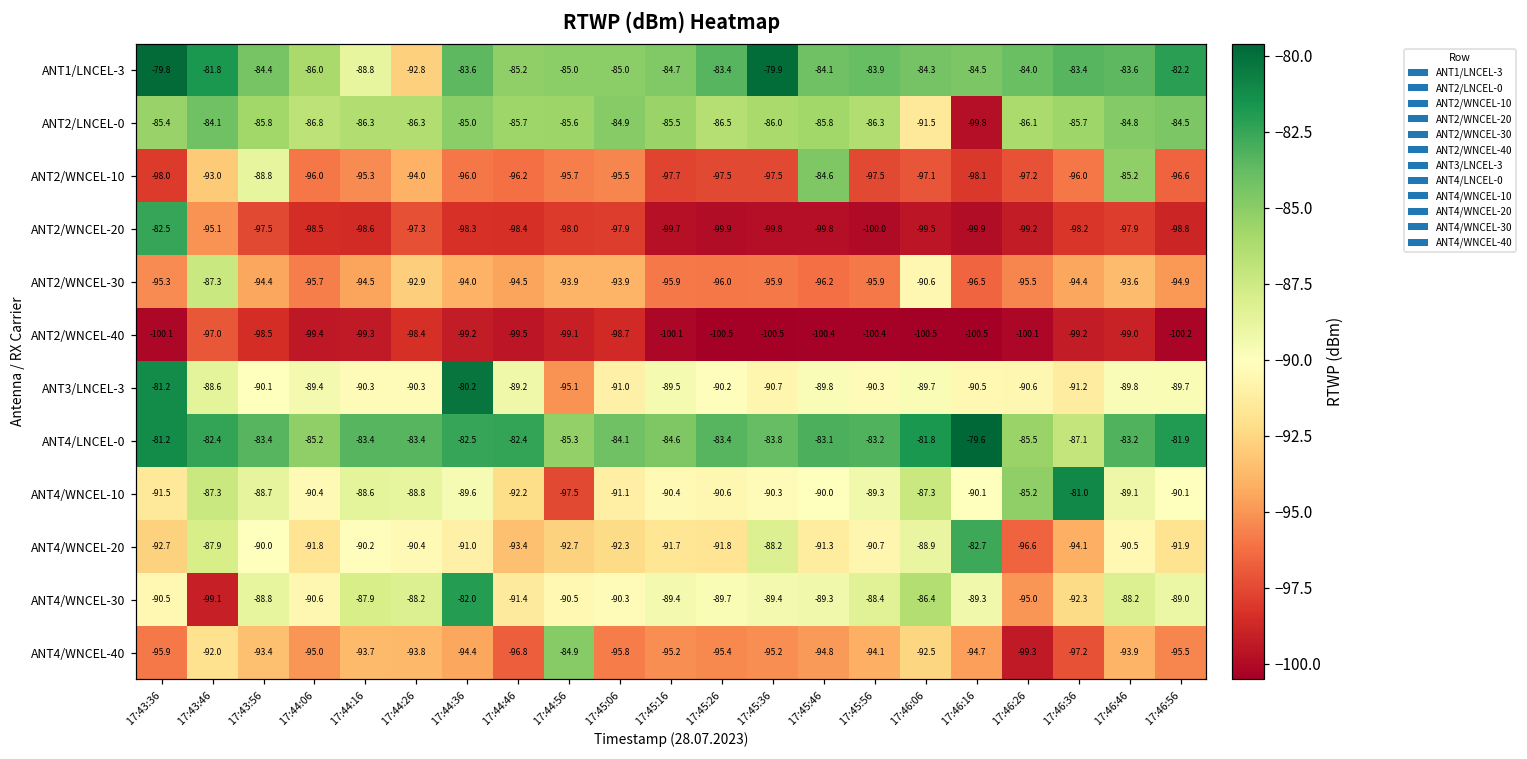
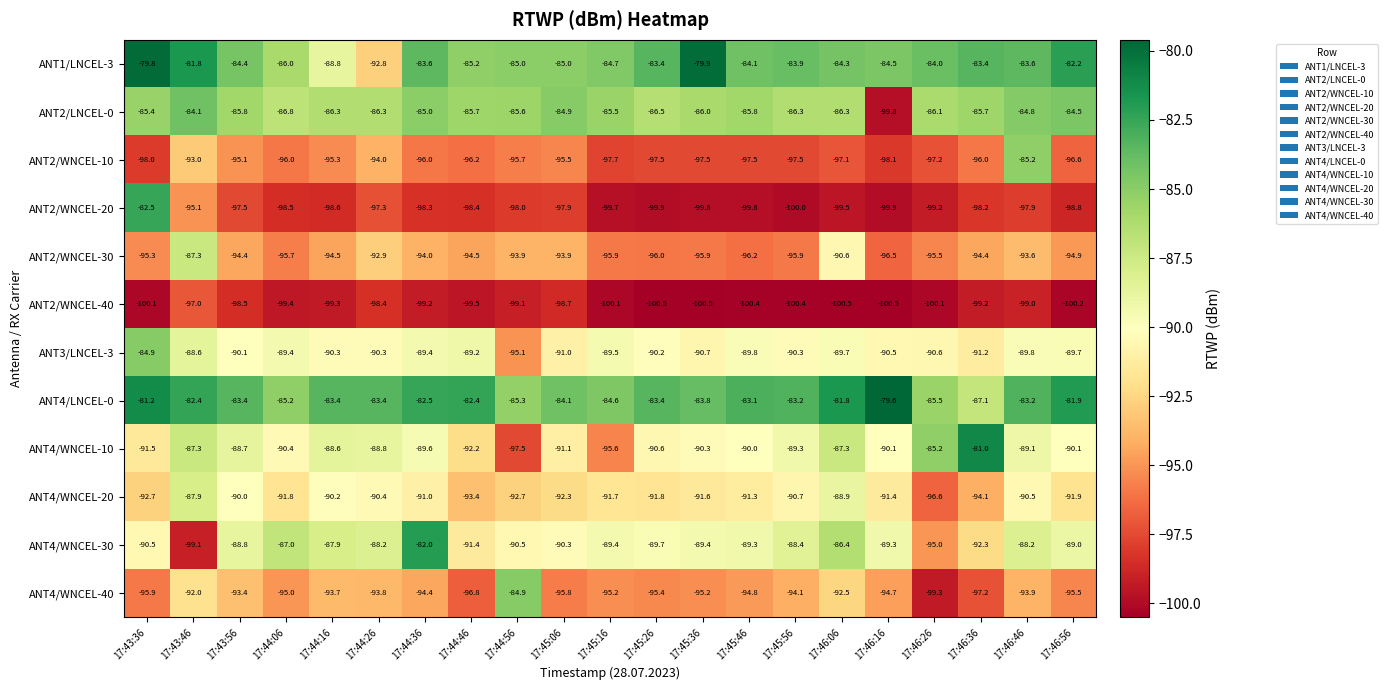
  {
    "ANT2/LNCEL-0": {
      "17:43:36": -85.4,
      "17:43:46": -84.1,
      "17:43:56": -85.8,
      "17:44:06": -86.8,
      "17:44:16": -86.3,
      "17:44:26": -86.3,
      "17:44:36": -85.0,
      "17:44:46": -85.7,
      "17:44:56": -85.6,
      "17:45:06": -84.9,
      "17:45:16": -85.5,
      "17:45:26": -86.5,
      "17:45:36": -86.0,
      "17:45:46": -85.8,
      "17:45:56": -86.3,
-     "17:46:06": -91.5,
+     "17:46:06": -86.3,
      "17:46:16": -99.8,
      "17:46:26": -86.1,
      "17:46:36": -85.7,
      "17:46:46": -84.8,
      "17:46:56": -84.5
    },
    "ANT2/WNCEL-10": {
      "17:43:36": -98.0,
      "17:43:46": -93.0,
-     "17:43:56": -88.8,
+     "17:43:56": -95.1,
      "17:44:06": -96.0,
      "17:44:16": -95.3,
      "17:44:26": -94.0,
      "17:44:36": -96.0,
      "17:44:46": -96.2,
      "17:44:56": -95.7,
      "17:45:06": -95.5,
      "17:45:16": -97.7,
      "17:45:26": -97.5,
      "17:45:36": -97.5,
-     "17:45:46": -84.6,
+     "17:45:46": -97.5,
      "17:45:56": -97.5,
      "17:46:06": -97.1,
      "17:46:16": -98.1,
      "17:46:26": -97.2,
      "17:46:36": -96.0,
      "17:46:46": -85.2,
      "17:46:56": -96.6
    },
    "ANT3/LNCEL-3": {
-     "17:43:36": -81.2,
+     "17:43:36": -84.9,
      "17:43:46": -88.6,
      "17:43:56": -90.1,
      "17:44:06": -89.4,
      "17:44:16": -90.3,
      "17:44:26": -90.3,
-     "17:44:36": -80.2,
+     "17:44:36": -89.4,
      "17:44:46": -89.2,
      "17:44:56": -95.1,
      "17:45:06": -91.0,
      "17:45:16": -89.5,
      "17:45:26": -90.2,
      "17:45:36": -90.7,
      "17:45:46": -89.8,
      "17:45:56": -90.3,
      "17:46:06": -89.7,
      "17:46:16": -90.5,
      "17:46:26": -90.6,
      "17:46:36": -91.2,
      "17:46:46": -89.8,
      "17:46:56": -89.7
    },
    "ANT4/WNCEL-10": {
      "17:43:36": -91.5,
      "17:43:46": -87.3,
      "17:43:56": -88.7,
      "17:44:06": -90.4,
      "17:44:16": -88.6,
      "17:44:26": -88.8,
      "17:44:36": -89.6,
      "17:44:46": -92.2,
      "17:44:56": -97.5,
      "17:45:06": -91.1,
-     "17:45:16": -90.4,
+     "17:45:16": -95.6,
      "17:45:26": -90.6,
      "17:45:36": -90.3,
      "17:45:46": -90.0,
      "17:45:56": -89.3,
      "17:46:06": -87.3,
      "17:46:16": -90.1,
      "17:46:26": -85.2,
      "17:46:36": -81.0,
      "17:46:46": -89.1,
      "17:46:56": -90.1
    },
    "ANT4/WNCEL-20": {
      "17:43:36": -92.7,
      "17:43:46": -87.9,
      "17:43:56": -90.0,
      "17:44:06": -91.8,
      "17:44:16": -90.2,
      "17:44:26": -90.4,
      "17:44:36": -91.0,
      "17:44:46": -93.4,
      "17:44:56": -92.7,
      "17:45:06": -92.3,
      "17:45:16": -91.7,
      "17:45:26": -91.8,
-     "17:45:36": -88.2,
+     "17:45:36": -91.6,
      "17:45:46": -91.3,
      "17:45:56": -90.7,
      "17:46:06": -88.9,
-     "17:46:16": -82.7,
+     "17:46:16": -91.4,
      "17:46:26": -96.6,
      "17:46:36": -94.1,
      "17:46:46": -90.5,
      "17:46:56": -91.9
    },
    "ANT4/WNCEL-30": {
      "17:43:36": -90.5,
      "17:43:46": -99.1,
      "17:43:56": -88.8,
-     "17:44:06": -90.6,
+     "17:44:06": -87.0,
      "17:44:16": -87.9,
      "17:44:26": -88.2,
      "17:44:36": -82.0,
      "17:44:46": -91.4,
      "17:44:56": -90.5,
      "17:45:06": -90.3,
      "17:45:16": -89.4,
      "17:45:26": -89.7,
      "17:45:36": -89.4,
      "17:45:46": -89.3,
      "17:45:56": -88.4,
      "17:46:06": -86.4,
      "17:46:16": -89.3,
      "17:46:26": -95.0,
      "17:46:36": -92.3,
      "17:46:46": -88.2,
      "17:46:56": -89.0
    }
  }
